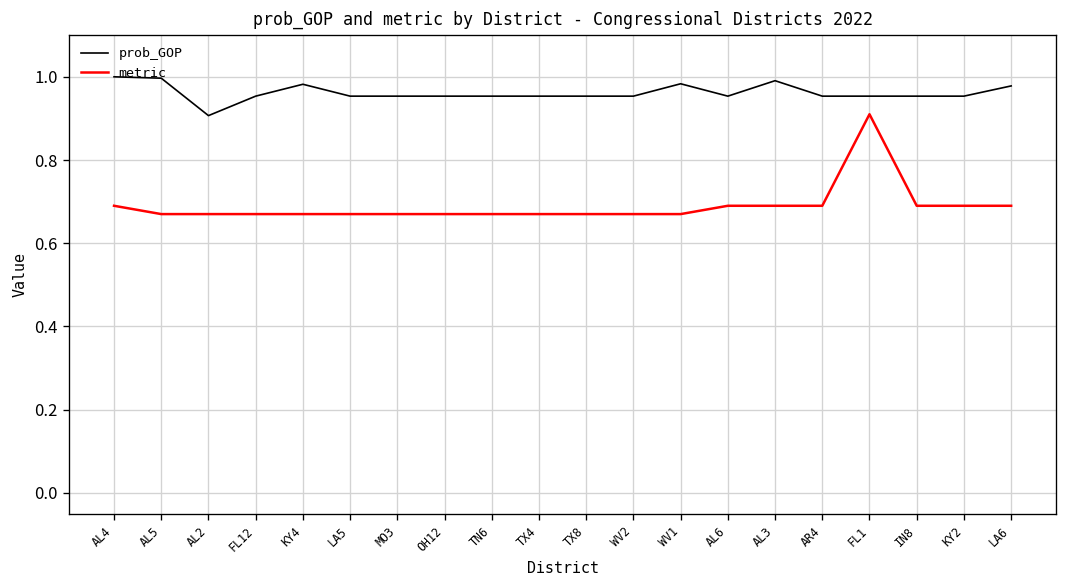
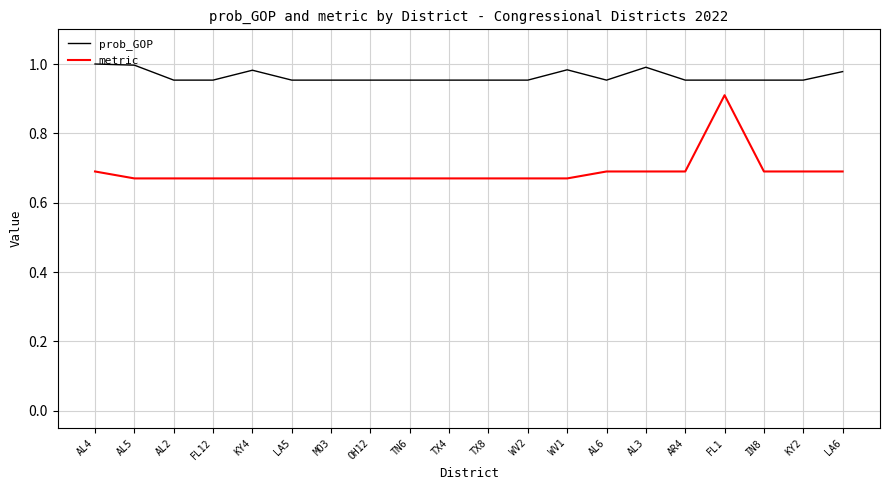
  {
    "prob_GOP": {
      "AL4": 1.00,
      "AL5": 1.00,
-     "AL2": 0.91,
+     "AL2": 0.95,
      "FL12": 0.95,
      "KY4": 0.98,
      "LA5": 0.95,
      "MO3": 0.95,
      "OH12": 0.95,
      "TN6": 0.95,
      "TX4": 0.95,
      "TX8": 0.95,
      "WV2": 0.95,
      "WV1": 0.98,
      "AL6": 0.95,
      "AL3": 0.99,
      "AR4": 0.95,
      "FL1": 0.95,
      "IN8": 0.95,
      "KY2": 0.95,
      "LA6": 0.98
    },
    "metric": {
      "AL4": 0.69,
      "AL5": 0.67,
      "AL2": 0.67,
      "FL12": 0.67,
      "KY4": 0.67,
      "LA5": 0.67,
      "MO3": 0.67,
      "OH12": 0.67,
      "TN6": 0.67,
      "TX4": 0.67,
      "TX8": 0.67,
      "WV2": 0.67,
      "WV1": 0.67,
      "AL6": 0.69,
      "AL3": 0.69,
      "AR4": 0.69,
      "FL1": 0.91,
      "IN8": 0.69,
      "KY2": 0.69,
      "LA6": 0.69
    }
  }
